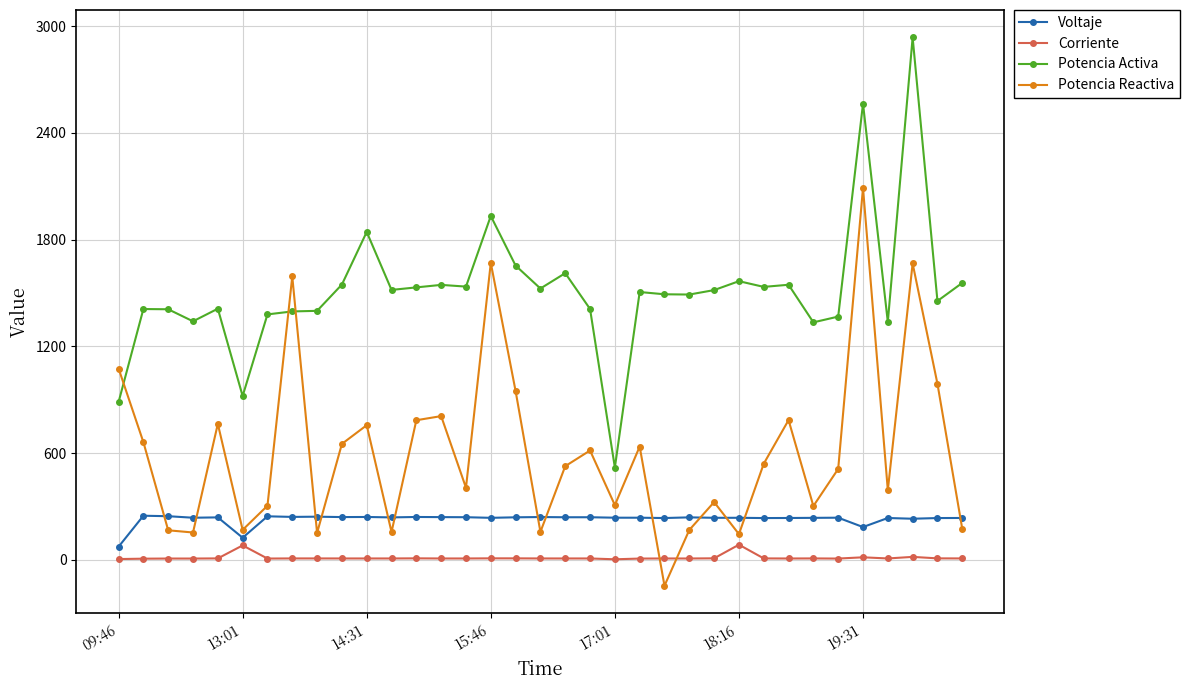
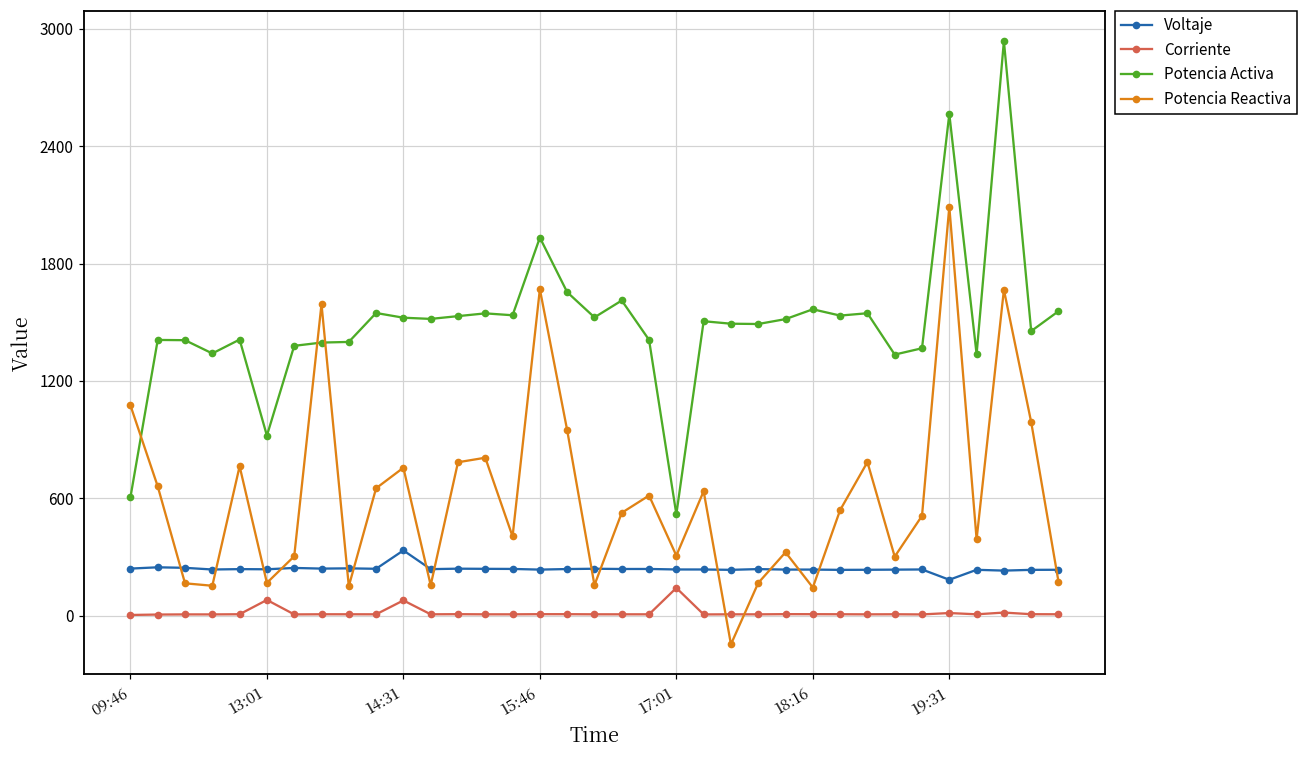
  {
    "Voltaje": {
-     "09:46": 70,
-     "13:01": 120,
-     "14:31": 240,
+     "09:46": 240,
+     "13:01": 240,
+     "14:31": 330,
      "15:46": 240,
      "17:01": 240,
      "18:16": 240,
      "19:31": 180
    },
    "Corriente": {
      "09:46": 0,
      "13:01": 80,
-     "14:31": 10,
+     "14:31": 80,
      "15:46": 10,
-     "17:01": 0,
-     "18:16": 80,
+     "17:01": 140,
+     "18:16": 10,
      "19:31": 10
    },
    "Potencia Activa": {
-     "09:46": 890,
+     "09:46": 610,
      "13:01": 920,
-     "14:31": 1840,
+     "14:31": 1520,
      "15:46": 1930,
      "17:01": 520,
      "18:16": 1570,
      "19:31": 2560
    },
    "Potencia Reactiva": {
      "09:46": 1080,
      "13:01": 170,
      "14:31": 760,
      "15:46": 1670,
      "17:01": 310,
      "18:16": 140,
      "19:31": 2090
    }
  }
